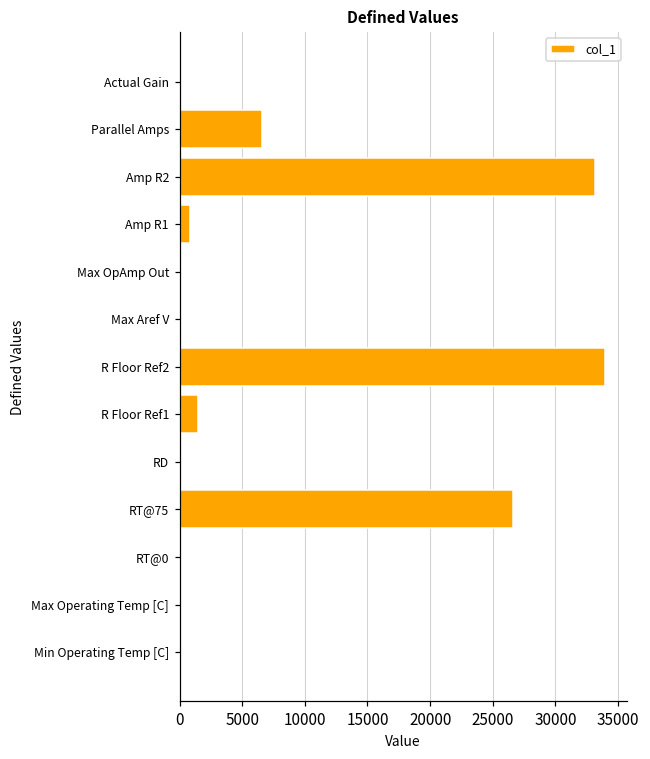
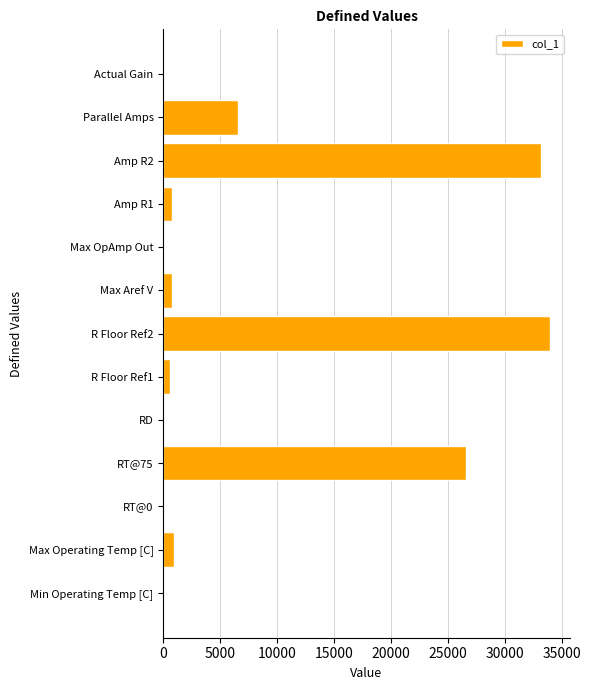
  {
    "Parallel Amps": 6600,
    "Amp R2": 33200,
    "Amp R1": 800,
-   "Max Aref V": 0,
+   "Max Aref V": 800,
    "R Floor Ref2": 34000,
-   "R Floor Ref1": 1500,
+   "R Floor Ref1": 600,
    "RT@75": 26600,
-   "Max Operating Temp [C]": 100,
+   "Max Operating Temp [C]": 1000,
    "Min Operating Temp [C]": 0
  }
